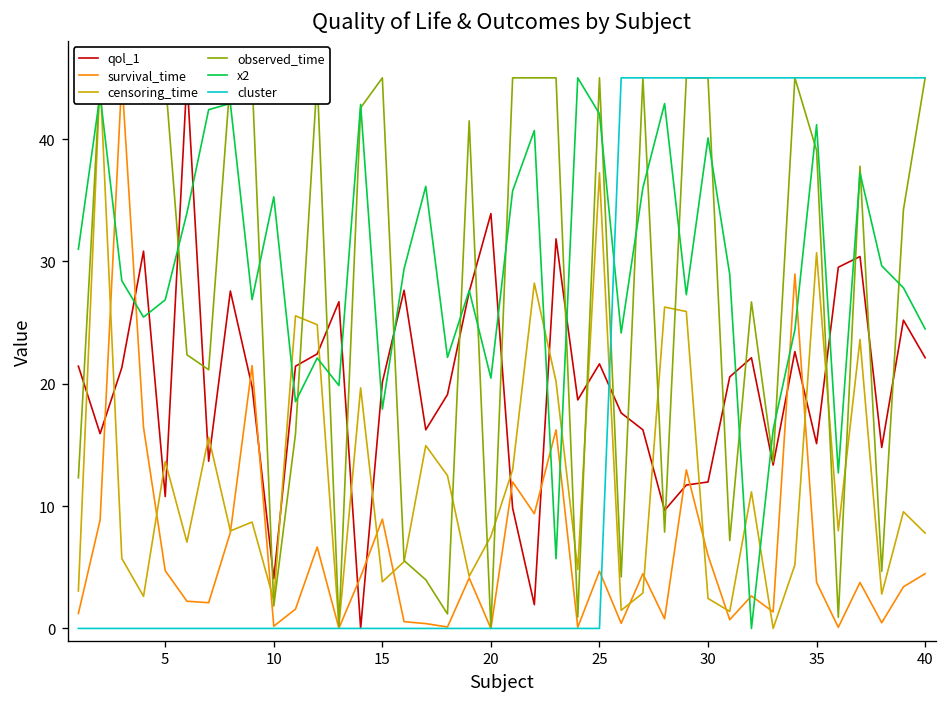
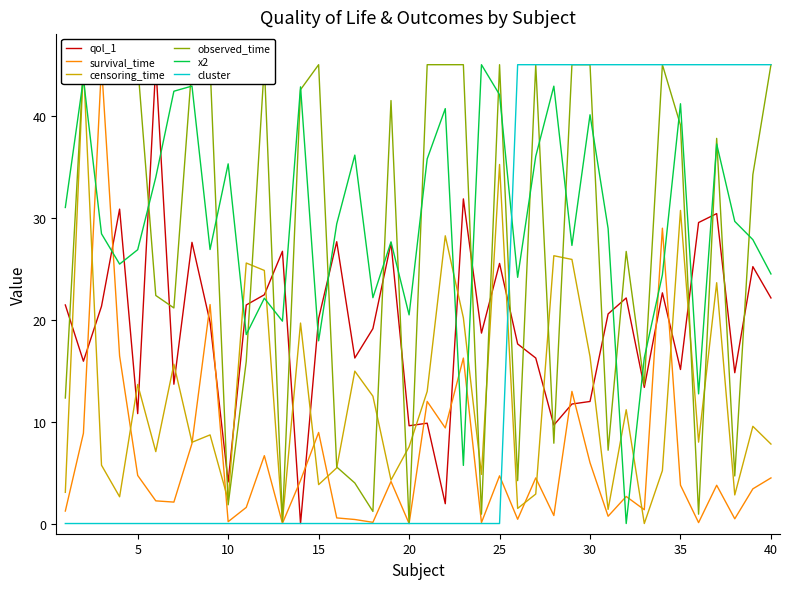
  {
    "qol_1": {
      "5": 10.8,
      "10": 4.1,
      "15": 20.1,
-     "20": 33.9,
-     "25": 21.6,
+     "20": 9.6,
+     "25": 25.5,
      "30": 12.0,
      "35": 15.1,
      "40": 22.1
    },
    "survival_time": {
      "5": 4.7,
      "15": 8.9,
      "25": 4.7,
      "30": 6.0,
      "35": 3.8,
      "40": 4.5
    },
    "censoring_time": {
      "5": 13.6,
      "10": 2.3,
      "15": 3.8,
      "20": 7.5,
-     "25": 37.2,
-     "30": 2.4,
+     "25": 35.2,
+     "30": 16.4,
      "35": 30.7,
      "40": 7.8
    },
    "observed_time": {
      "10": 1.8,
      "15": 45.0,
      "25": 45.0,
      "35": 39.1
    },
    "x2": {
      "5": 26.9,
      "10": 35.3,
      "15": 17.9,
      "20": 20.5,
      "25": 42.1,
      "30": 40.1,
      "35": 41.2,
      "40": 24.5
    },
    "cluster": {
      "5": 0.0,
      "15": 0.0,
      "25": 0.0,
      "35": 45.0
    }
  }
